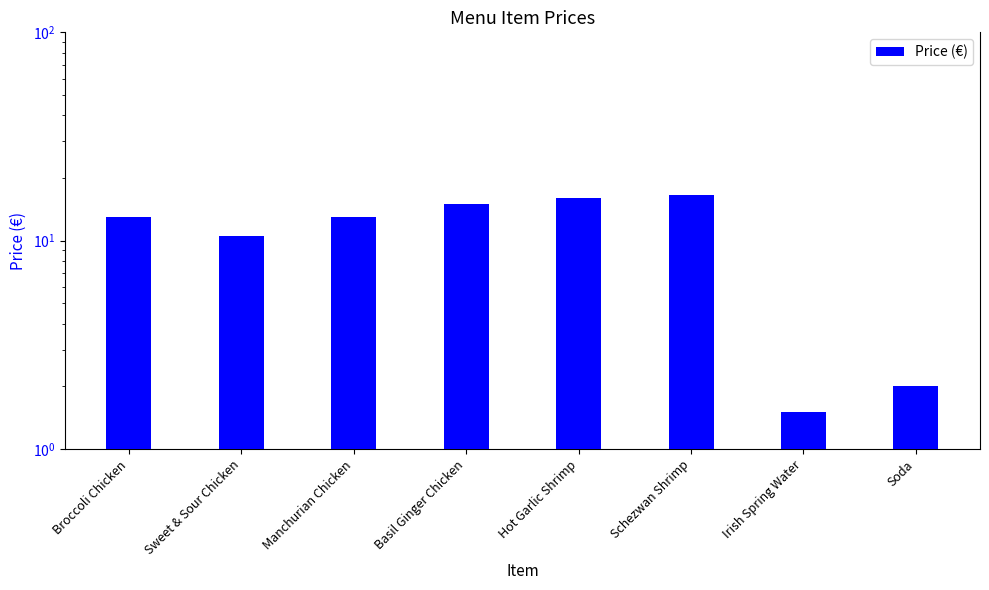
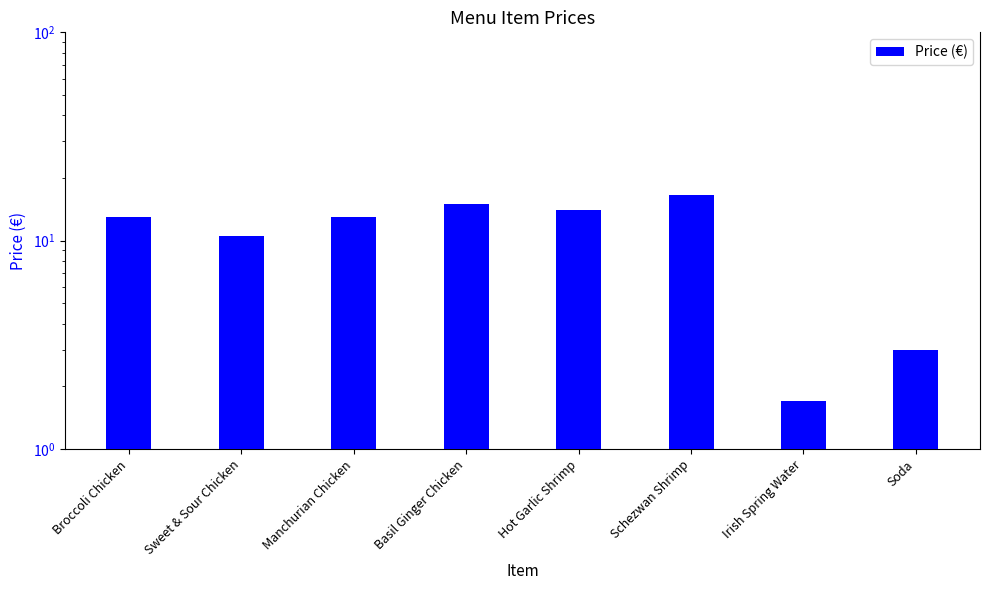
  {
    "Broccoli Chicken": 13,
    "Sweet & Sour Chicken": 11,
    "Manchurian Chicken": 13,
    "Basil Ginger Chicken": 15,
-   "Hot Garlic Shrimp": 16,
+   "Hot Garlic Shrimp": 14,
    "Schezwan Shrimp": 17,
-   "Irish Spring Water": 1.5,
-   "Soda": 2
+   "Irish Spring Water": 1.7,
+   "Soda": 3
  }
